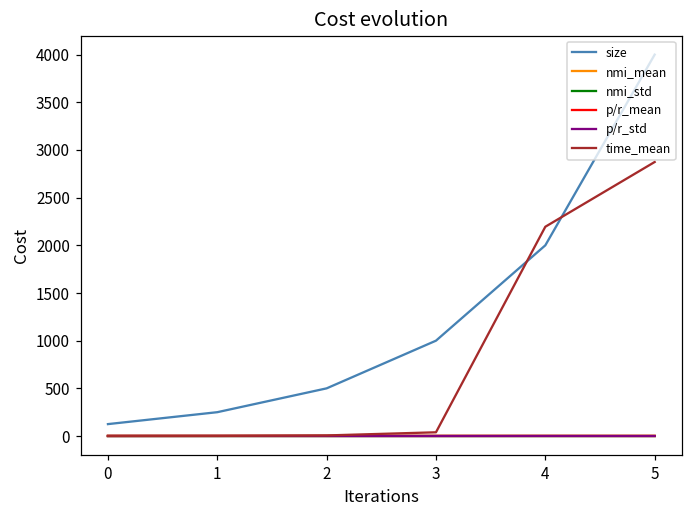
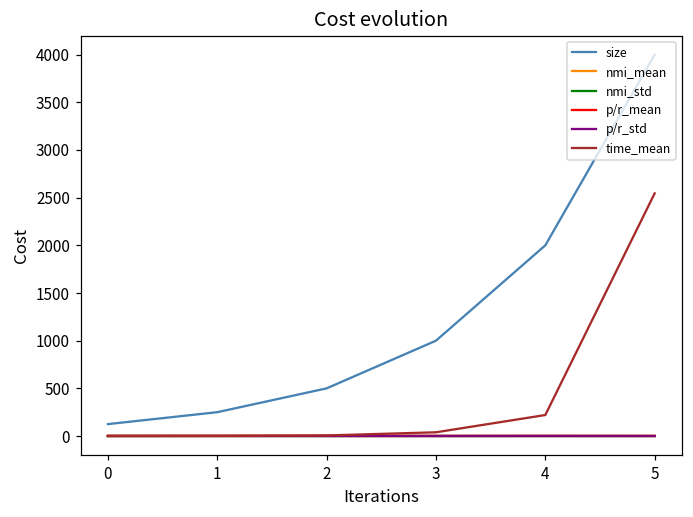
  {
    "size": {
      "0": 100,
      "1": 300,
      "2": 500,
      "3": 1000,
      "4": 2000
    },
    "p/r_std": {
      "3": 0,
      "4": 0,
      "5": 0
    },
    "time_mean": {
      "3": 0,
-     "4": 2200,
-     "5": 2900
+     "4": 200,
+     "5": 2500
    }
  }
